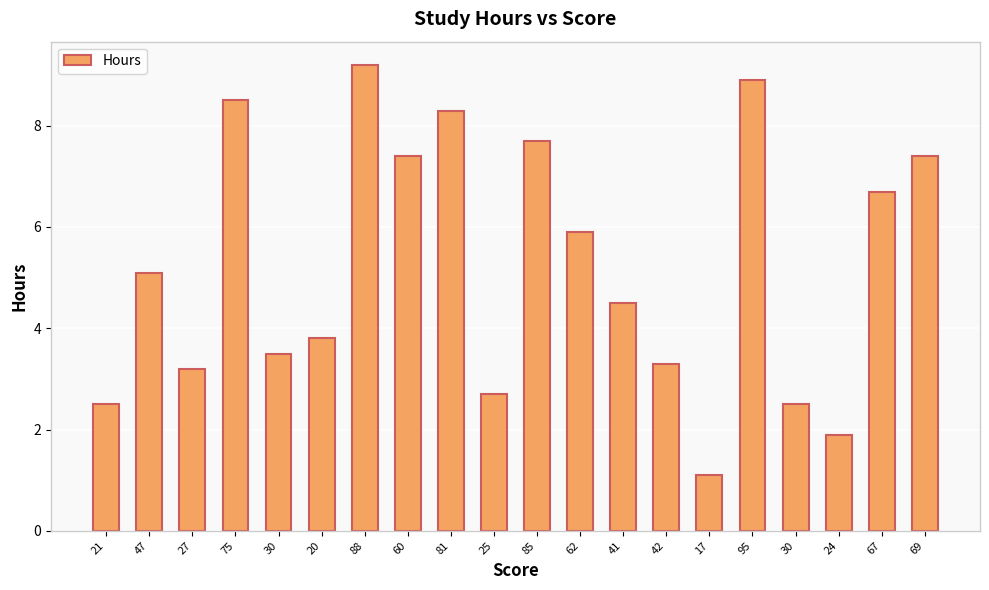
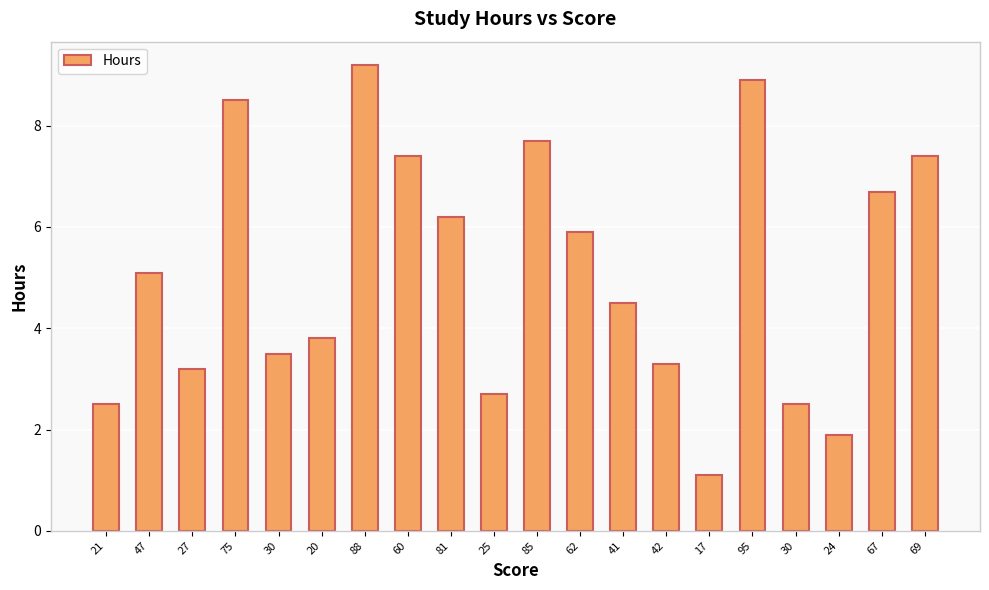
  {
    "21": 2.5,
    "47": 5.1,
    "27": 3.2,
    "75": 8.5,
    "20": 3.8,
    "88": 9.2,
    "60": 7.4,
-   "81": 8.3,
+   "81": 6.2,
    "25": 2.7,
    "85": 7.7,
    "62": 5.9,
    "41": 4.5,
    "42": 3.3,
    "17": 1.1,
    "95": 8.9,
    "24": 1.9,
    "67": 6.7,
    "69": 7.4
  }
